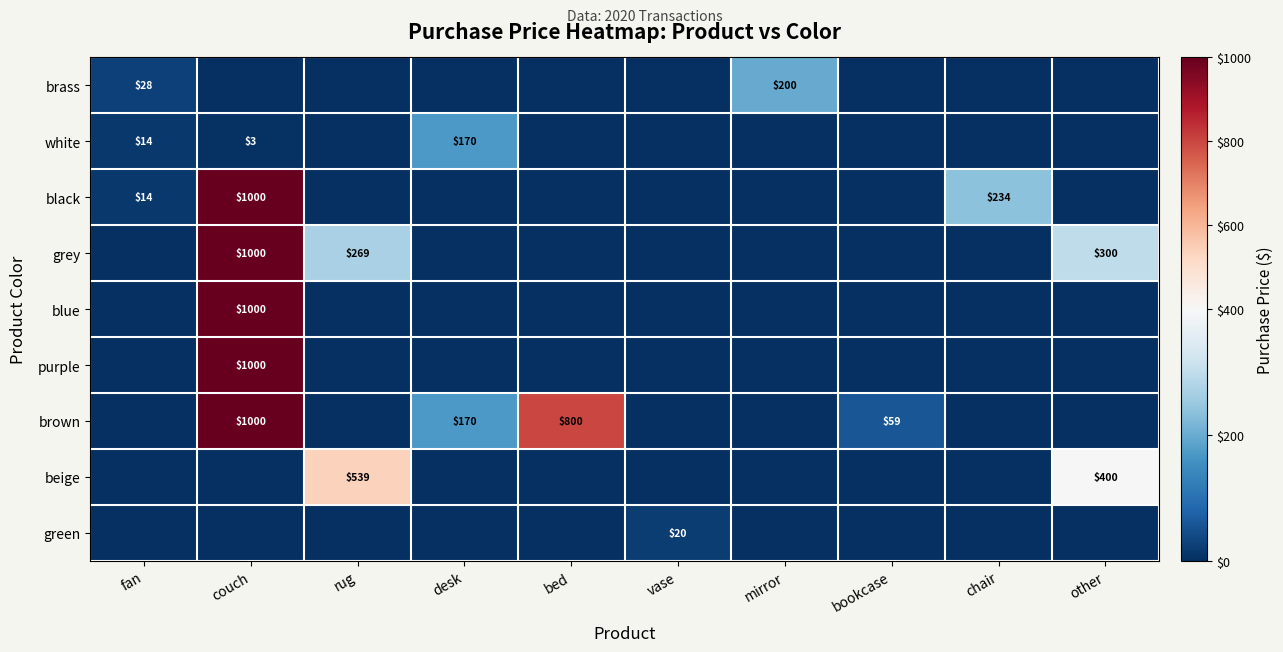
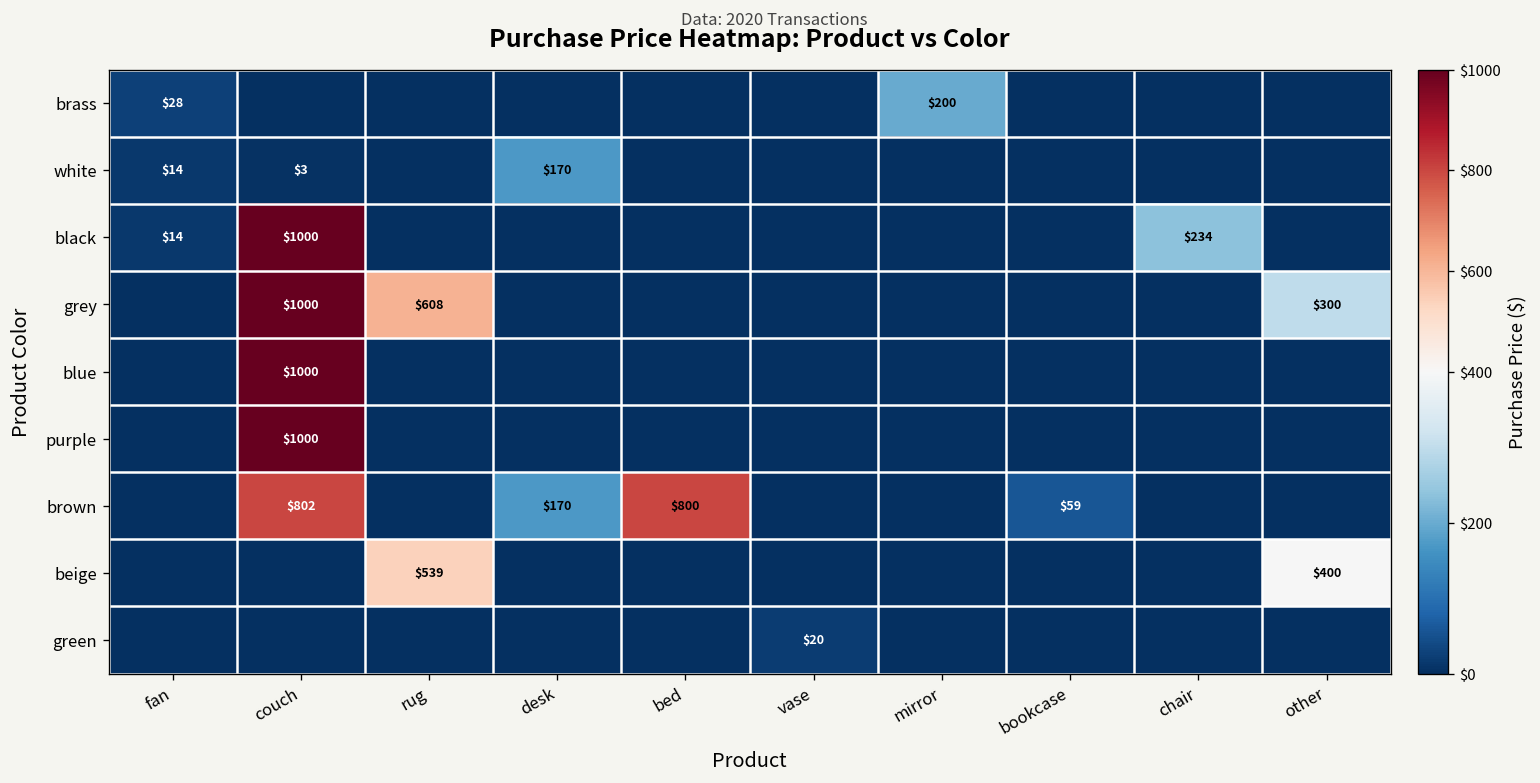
  {
    "brass": {
      "fan": "$28",
      "mirror": "$200"
    },
    "white": {
      "fan": "$14",
      "couch": "$3",
      "desk": "$170"
    },
    "black": {
      "fan": "$14",
      "couch": "$1000",
      "chair": "$234"
    },
    "grey": {
      "couch": "$1000",
-     "rug": "$269",
+     "rug": "$608",
      "other": "$300"
    },
    "blue": {
      "couch": "$1000"
    },
    "purple": {
      "couch": "$1000"
    },
    "brown": {
-     "couch": "$1000",
+     "couch": "$802",
      "desk": "$170",
      "bed": "$800",
      "bookcase": "$59"
    },
    "beige": {
      "rug": "$539",
      "other": "$400"
    },
    "green": {
      "vase": "$20"
    }
  }
